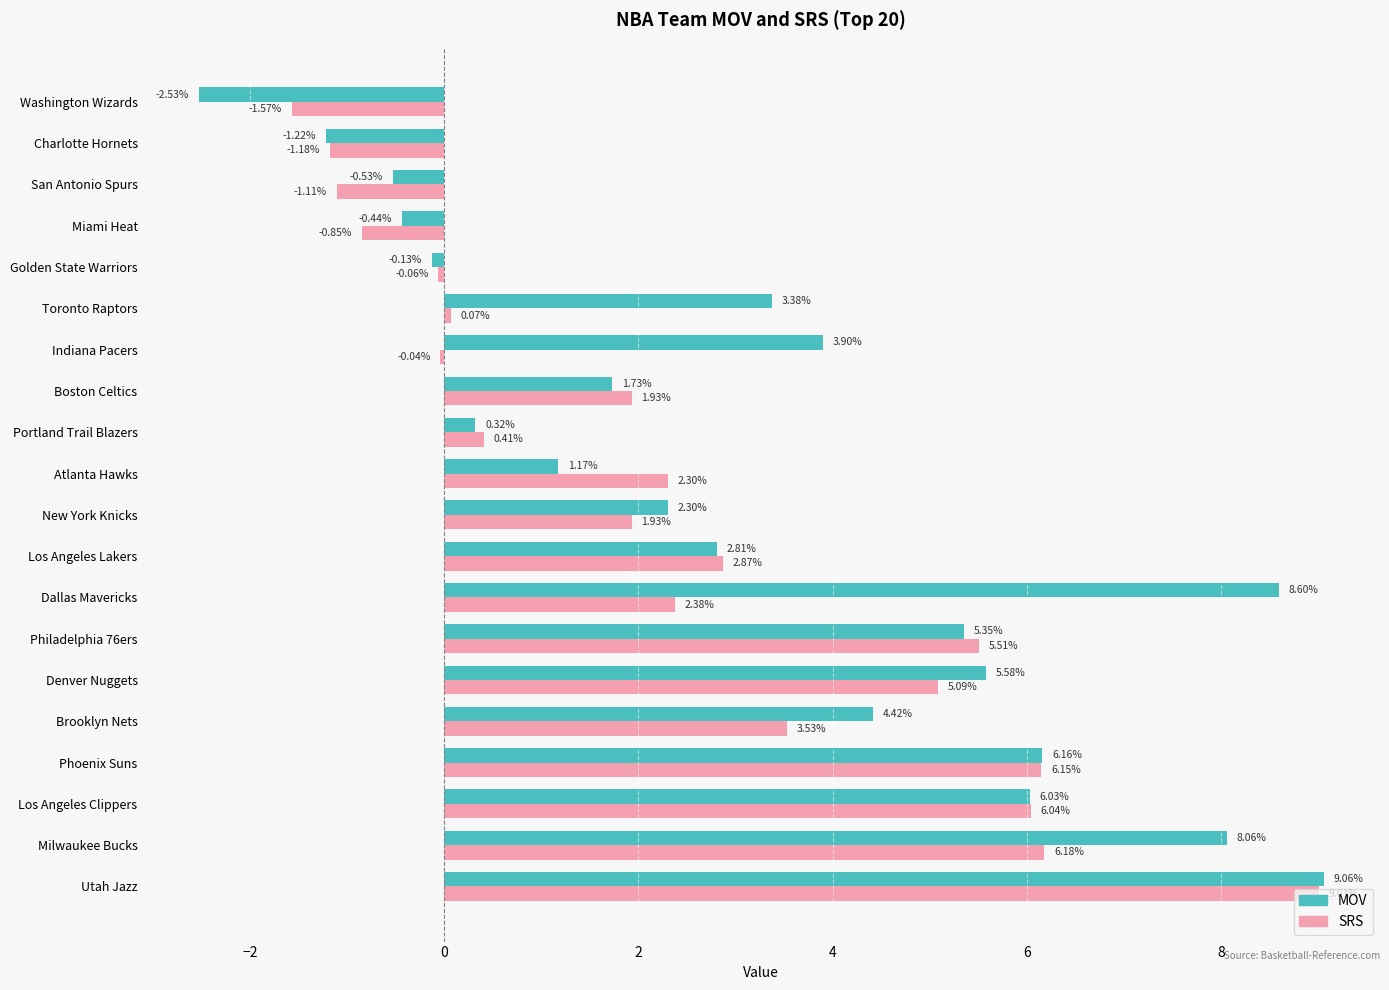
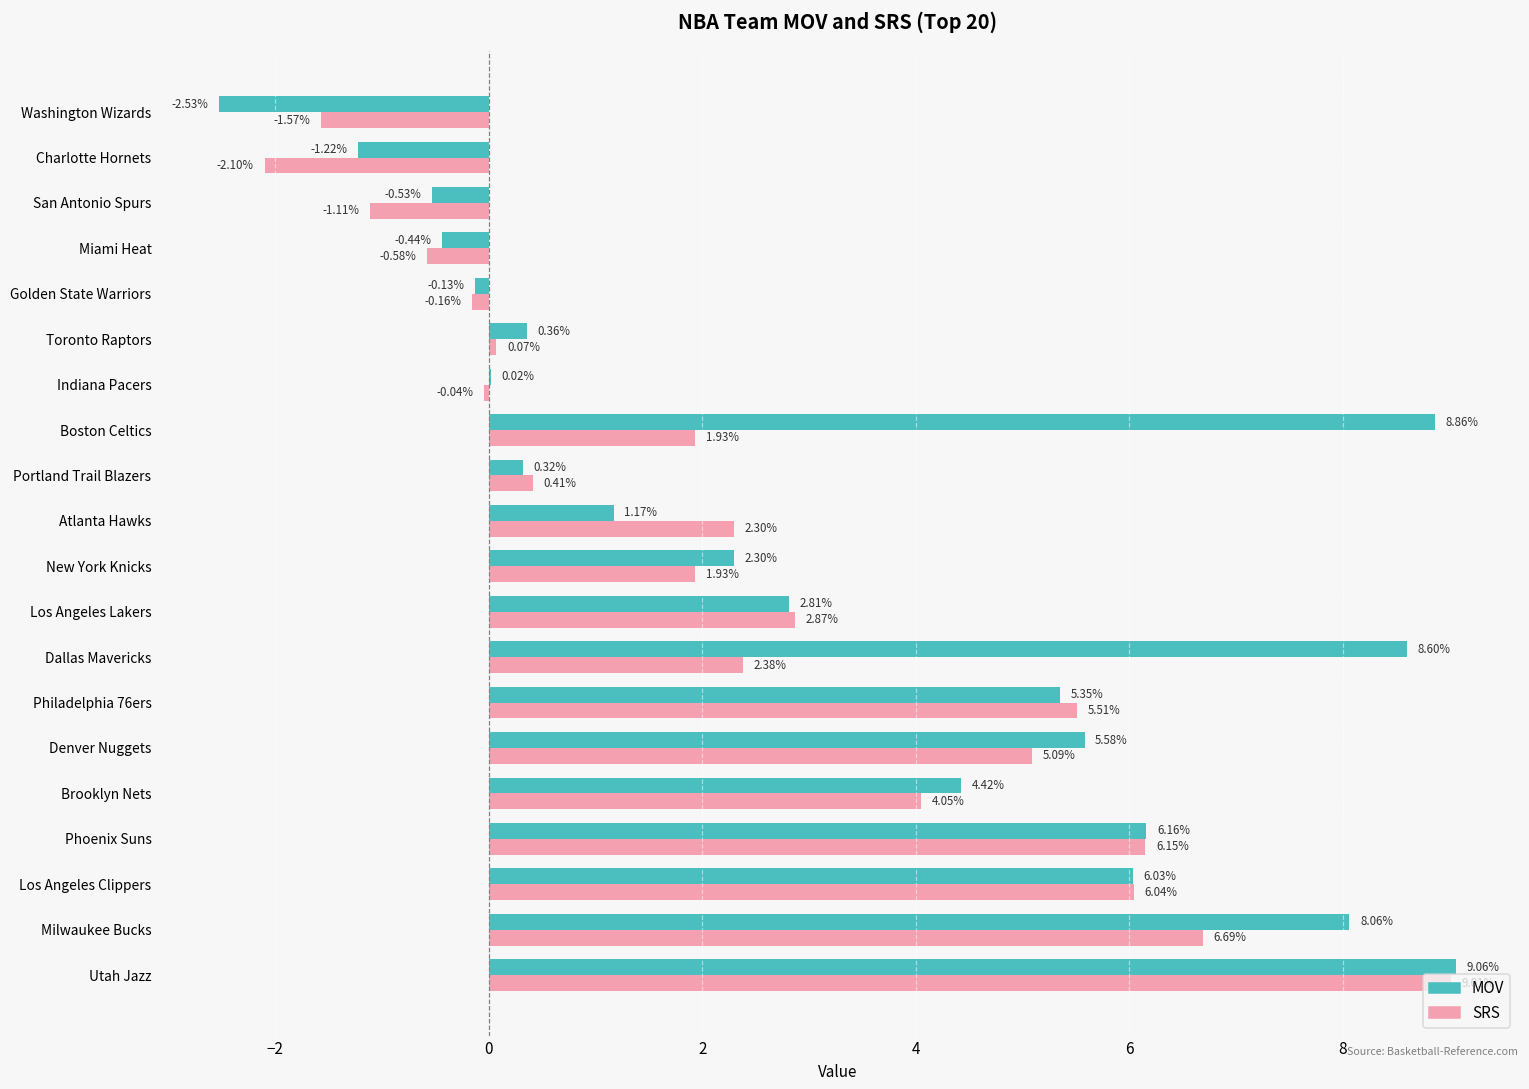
  {
    "MOV": {
      "Washington Wizards": "-2.53%",
      "Charlotte Hornets": "-1.22%",
      "San Antonio Spurs": "-0.53%",
      "Miami Heat": "-0.44%",
      "Golden State Warriors": "-0.13%",
-     "Toronto Raptors": "3.38%",
-     "Indiana Pacers": "3.90%",
-     "Boston Celtics": "1.73%",
+     "Toronto Raptors": "0.36%",
+     "Indiana Pacers": "0.02%",
+     "Boston Celtics": "8.86%",
      "Portland Trail Blazers": "0.32%",
      "Atlanta Hawks": "1.17%",
      "New York Knicks": "2.30%",
      "Los Angeles Lakers": "2.81%",
      "Dallas Mavericks": "8.60%",
      "Philadelphia 76ers": "5.35%",
      "Denver Nuggets": "5.58%",
      "Brooklyn Nets": "4.42%",
      "Phoenix Suns": "6.16%",
      "Los Angeles Clippers": "6.03%",
      "Milwaukee Bucks": "8.06%",
      "Utah Jazz": "9.06%"
    },
    "SRS": {
      "Washington Wizards": "-1.57%",
-     "Charlotte Hornets": "-1.18%",
+     "Charlotte Hornets": "-2.10%",
      "San Antonio Spurs": "-1.11%",
-     "Miami Heat": "-0.85%",
-     "Golden State Warriors": "-0.06%",
+     "Miami Heat": "-0.58%",
+     "Golden State Warriors": "-0.16%",
      "Toronto Raptors": "0.07%",
      "Indiana Pacers": "-0.04%",
      "Boston Celtics": "1.93%",
      "Portland Trail Blazers": "0.41%",
      "Atlanta Hawks": "2.30%",
      "New York Knicks": "1.93%",
      "Los Angeles Lakers": "2.87%",
      "Dallas Mavericks": "2.38%",
      "Philadelphia 76ers": "5.51%",
      "Denver Nuggets": "5.09%",
-     "Brooklyn Nets": "3.53%",
+     "Brooklyn Nets": "4.05%",
      "Phoenix Suns": "6.15%",
      "Los Angeles Clippers": "6.04%",
-     "Milwaukee Bucks": "6.18%"
+     "Milwaukee Bucks": "6.69%"
    }
  }
